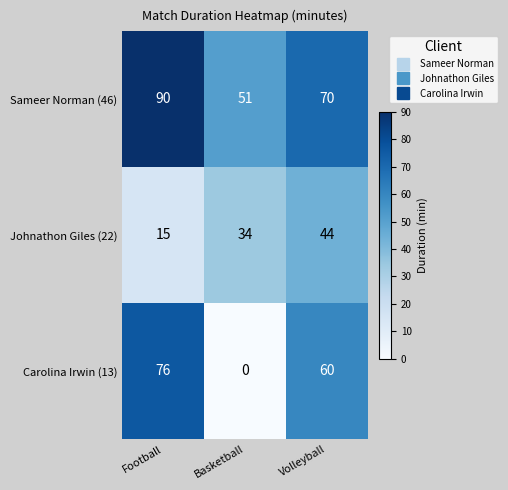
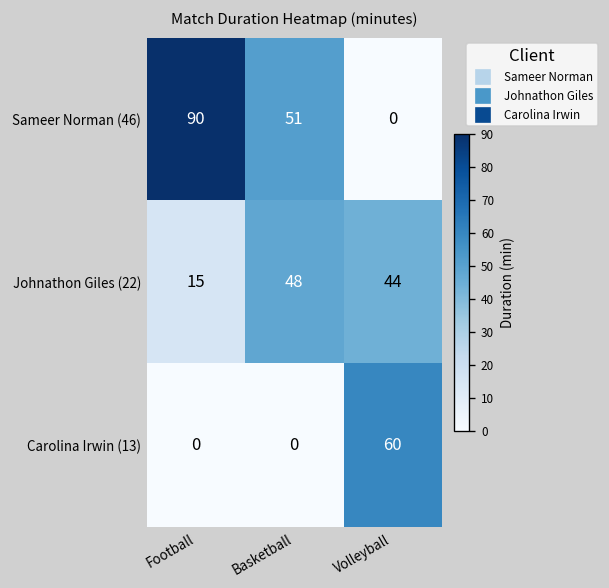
  {
    "Sameer Norman (46)": {
      "Football": 90,
      "Basketball": 51,
-     "Volleyball": 70
+     "Volleyball": 0
    },
    "Johnathon Giles (22)": {
      "Football": 15,
-     "Basketball": 34,
+     "Basketball": 48,
      "Volleyball": 44
    },
    "Carolina Irwin (13)": {
-     "Football": 76,
+     "Football": 0,
      "Basketball": 0,
      "Volleyball": 60
    }
  }
